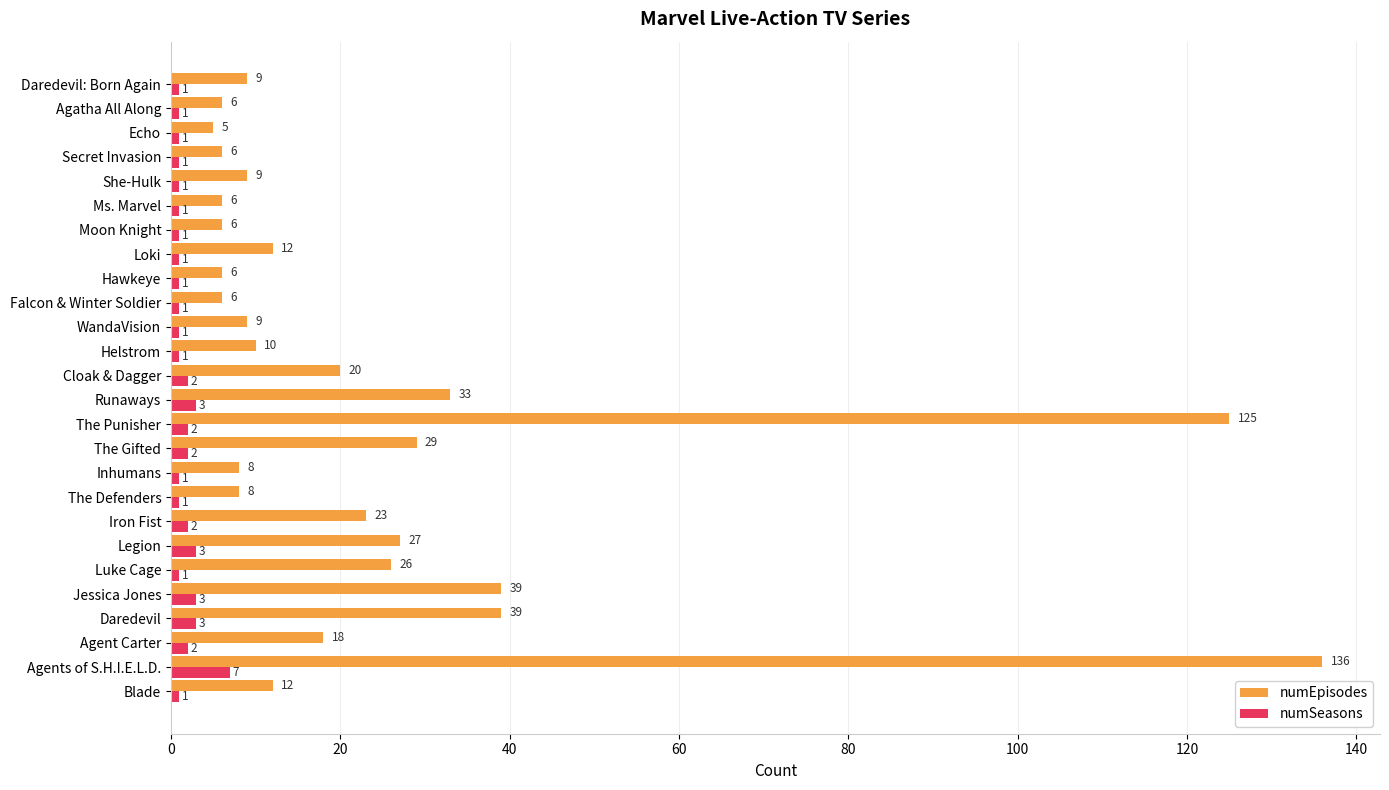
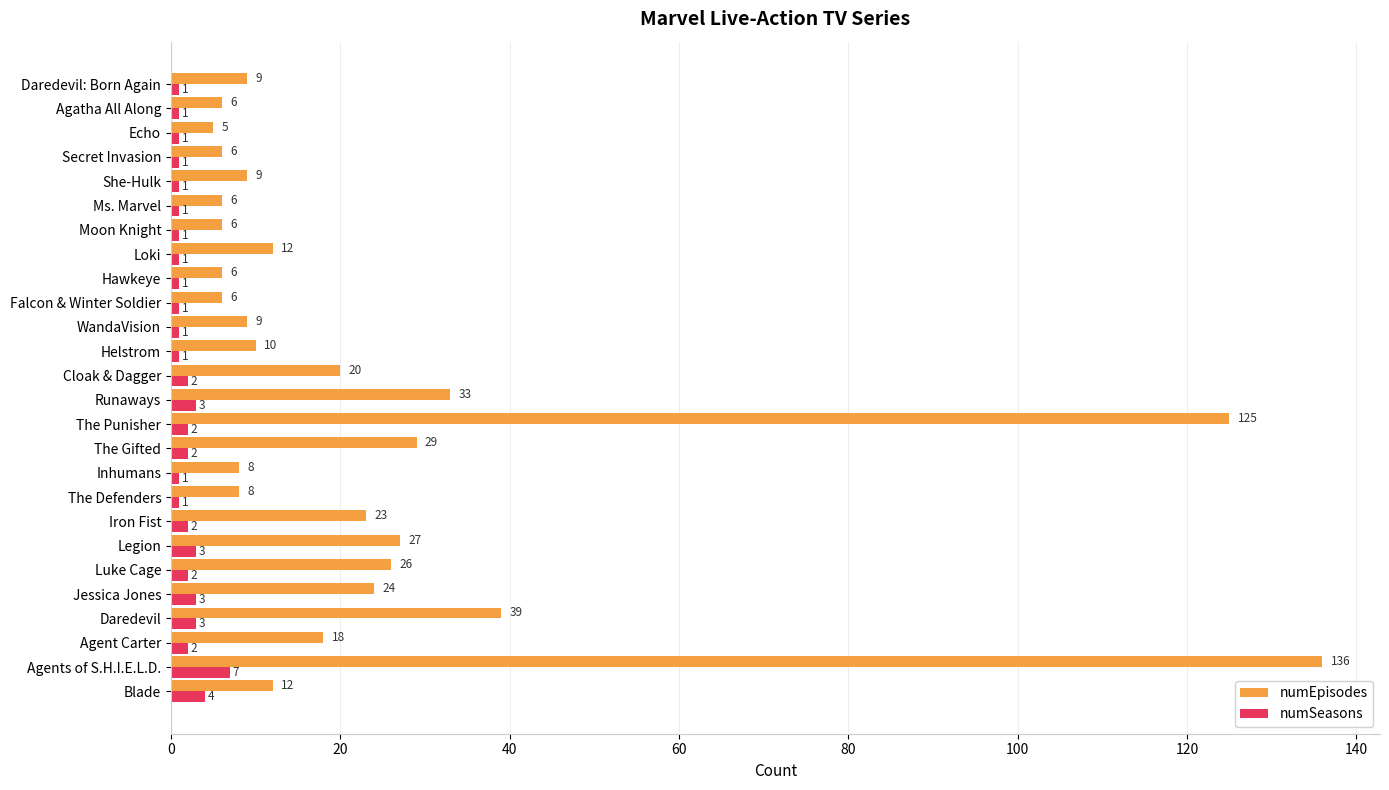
  {
    "numEpisodes": {
      "Daredevil: Born Again": 9,
      "Agatha All Along": 6,
      "Echo": 5,
      "Secret Invasion": 6,
      "She-Hulk": 9,
      "Ms. Marvel": 6,
      "Moon Knight": 6,
      "Loki": 12,
      "Hawkeye": 6,
      "Falcon & Winter Soldier": 6,
      "WandaVision": 9,
      "Helstrom": 10,
      "Cloak & Dagger": 20,
      "Runaways": 33,
      "The Punisher": 125,
      "The Gifted": 29,
      "Inhumans": 8,
      "The Defenders": 8,
      "Iron Fist": 23,
      "Legion": 27,
      "Luke Cage": 26,
-     "Jessica Jones": 39,
+     "Jessica Jones": 24,
      "Daredevil": 39,
      "Agent Carter": 18,
      "Agents of S.H.I.E.L.D.": 136,
      "Blade": 12
    },
    "numSeasons": {
      "Daredevil: Born Again": 1,
      "Agatha All Along": 1,
      "Echo": 1,
      "Secret Invasion": 1,
      "She-Hulk": 1,
      "Ms. Marvel": 1,
      "Moon Knight": 1,
      "Loki": 1,
      "Hawkeye": 1,
      "Falcon & Winter Soldier": 1,
      "WandaVision": 1,
      "Helstrom": 1,
      "Cloak & Dagger": 2,
      "Runaways": 3,
      "The Punisher": 2,
      "The Gifted": 2,
      "Inhumans": 1,
      "The Defenders": 1,
      "Iron Fist": 2,
      "Legion": 3,
-     "Luke Cage": 1,
+     "Luke Cage": 2,
      "Jessica Jones": 3,
      "Daredevil": 3,
      "Agent Carter": 2,
      "Agents of S.H.I.E.L.D.": 7,
-     "Blade": 1
+     "Blade": 4
    }
  }
